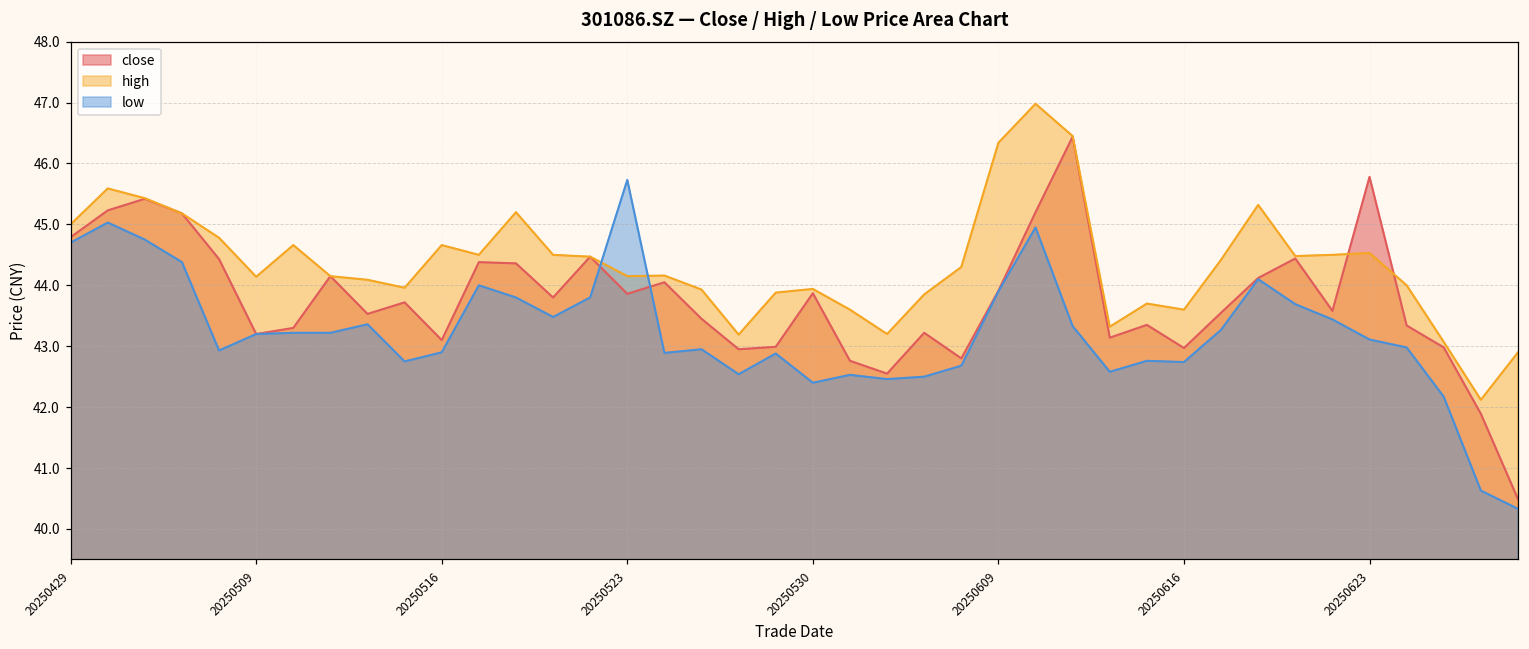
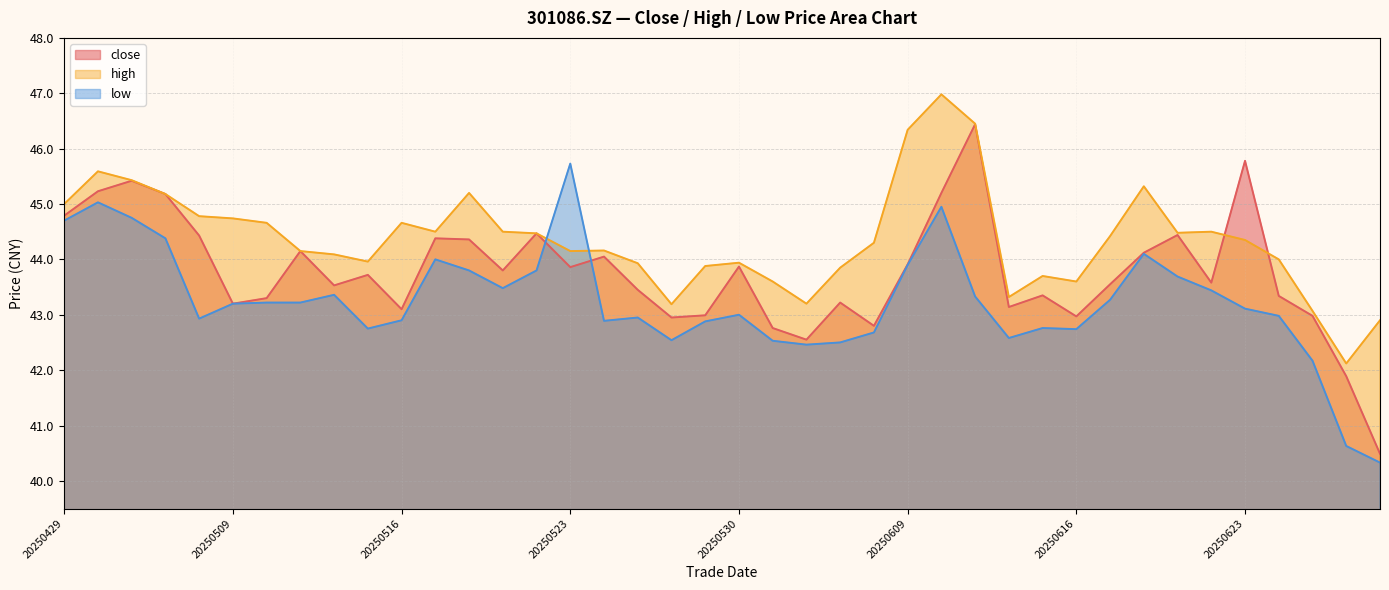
  {
    "close": {
      "20250429": 44.8,
      "20250516": 43.1,
      "20250523": 43.9,
      "20250530": 43.9,
      "20250616": 43.0,
      "20250623": 45.8
    },
    "high": {
      "20250429": 45.0,
-     "20250509": 44.1,
+     "20250509": 44.7,
      "20250516": 44.7,
      "20250523": 44.2,
      "20250530": 43.9,
      "20250609": 46.3,
      "20250616": 43.6,
-     "20250623": 44.5
+     "20250623": 44.4
    },
    "low": {
      "20250429": 44.7,
      "20250516": 42.9,
      "20250523": 45.7,
-     "20250530": 42.4,
+     "20250530": 43.0,
      "20250616": 42.7,
      "20250623": 43.1
    }
  }
